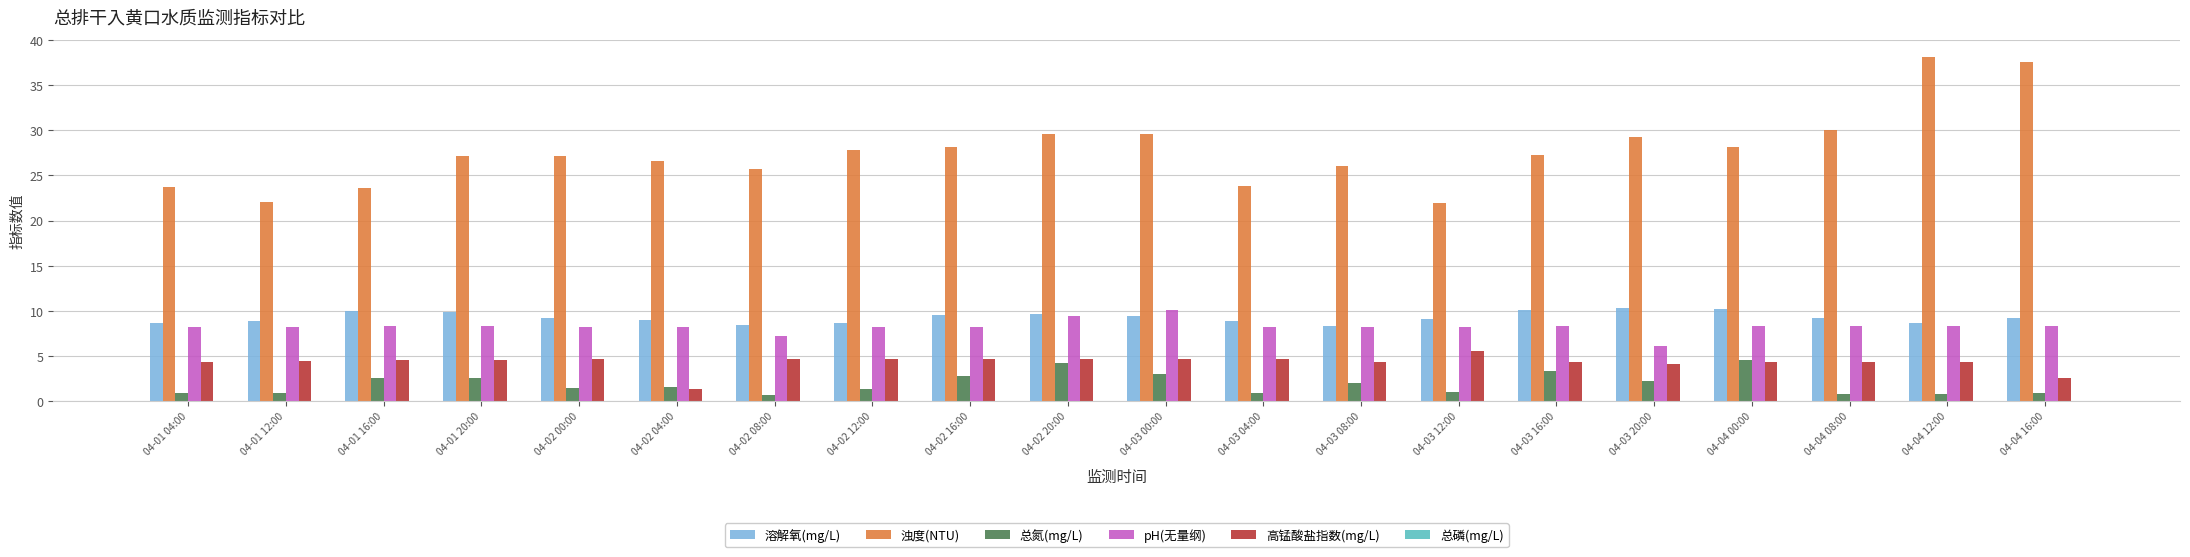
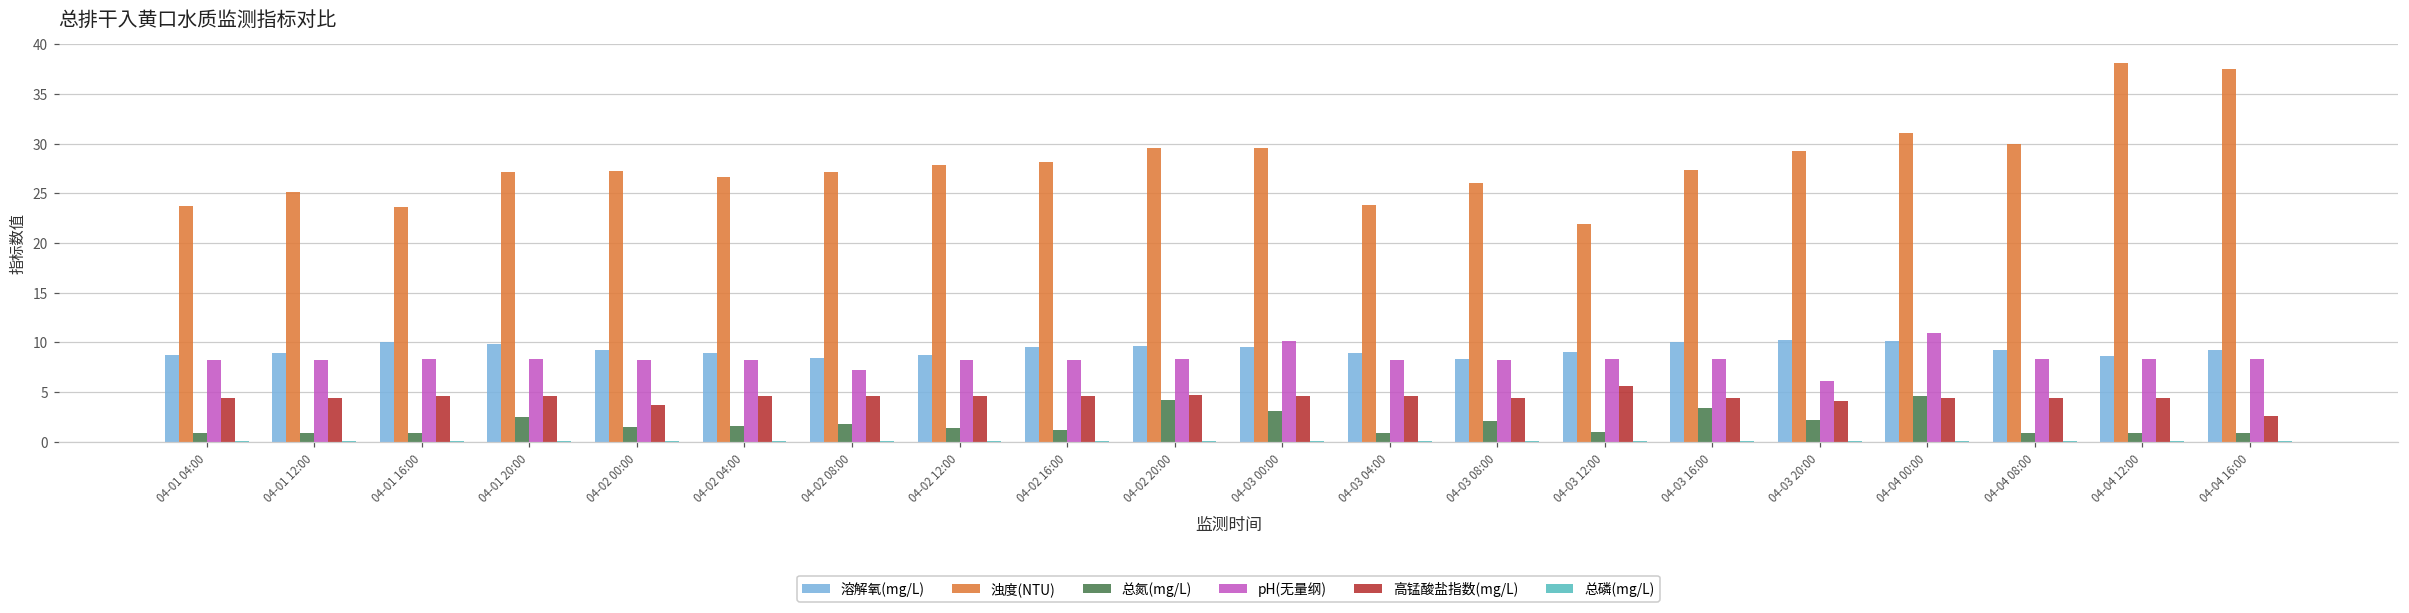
  {
    "浊度(NTU)": {
      "04-01 04:00": 24,
-     "04-01 12:00": 22,
+     "04-01 12:00": 25,
      "04-01 16:00": 24,
      "04-01 20:00": 27,
      "04-02 00:00": 27,
      "04-02 04:00": 27,
-     "04-02 08:00": 26,
+     "04-02 08:00": 27,
      "04-02 12:00": 28,
      "04-02 16:00": 28,
      "04-02 20:00": 30,
      "04-03 00:00": 30,
      "04-03 04:00": 24,
      "04-03 08:00": 26,
      "04-03 12:00": 22,
      "04-03 16:00": 27,
      "04-03 20:00": 29,
-     "04-04 00:00": 28,
+     "04-04 00:00": 31,
      "04-04 08:00": 30,
      "04-04 12:00": 38,
      "04-04 16:00": 38
    },
    "总氮(mg/L)": {
      "04-01 04:00": 1,
      "04-01 12:00": 1,
-     "04-01 16:00": 3,
+     "04-01 16:00": 1,
      "04-01 20:00": 3,
      "04-02 00:00": 1,
      "04-02 04:00": 2,
-     "04-02 08:00": 1,
+     "04-02 08:00": 2,
      "04-02 12:00": 1,
-     "04-02 16:00": 3,
+     "04-02 16:00": 1,
      "04-02 20:00": 4,
      "04-03 00:00": 3,
      "04-03 04:00": 1,
      "04-03 08:00": 2,
      "04-03 12:00": 1,
      "04-03 16:00": 3,
      "04-03 20:00": 2,
      "04-04 00:00": 5,
      "04-04 08:00": 1,
      "04-04 12:00": 1,
      "04-04 16:00": 1
    },
    "pH(无量纲)": {
      "04-01 04:00": 8,
      "04-01 12:00": 8,
      "04-01 16:00": 8,
      "04-01 20:00": 8,
      "04-02 00:00": 8,
      "04-02 04:00": 8,
      "04-02 08:00": 7,
      "04-02 12:00": 8,
      "04-02 16:00": 8,
-     "04-02 20:00": 9,
+     "04-02 20:00": 8,
      "04-03 00:00": 10,
      "04-03 04:00": 8,
      "04-03 08:00": 8,
      "04-03 12:00": 8,
      "04-03 16:00": 8,
      "04-03 20:00": 6,
-     "04-04 00:00": 8,
+     "04-04 00:00": 11,
      "04-04 08:00": 8,
      "04-04 12:00": 8,
      "04-04 16:00": 8
    },
    "高锰酸盐指数(mg/L)": {
      "04-01 04:00": 4,
      "04-01 12:00": 4,
      "04-01 16:00": 5,
      "04-01 20:00": 5,
-     "04-02 00:00": 5,
-     "04-02 04:00": 1,
+     "04-02 00:00": 4,
+     "04-02 04:00": 5,
      "04-02 08:00": 5,
      "04-02 12:00": 5,
      "04-02 16:00": 5,
      "04-02 20:00": 5,
      "04-03 00:00": 5,
      "04-03 04:00": 5,
      "04-03 08:00": 4,
      "04-03 12:00": 6,
      "04-03 16:00": 4,
      "04-03 20:00": 4,
      "04-04 00:00": 4,
      "04-04 08:00": 4,
      "04-04 12:00": 4,
      "04-04 16:00": 3
    }
  }
